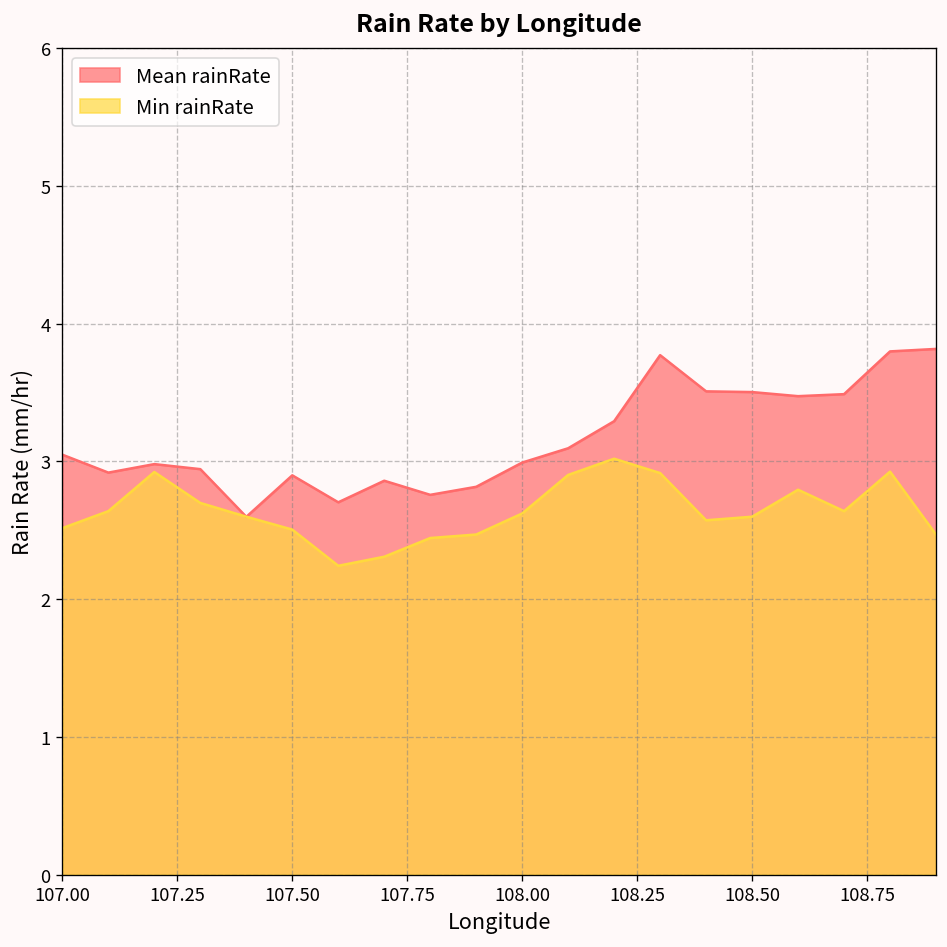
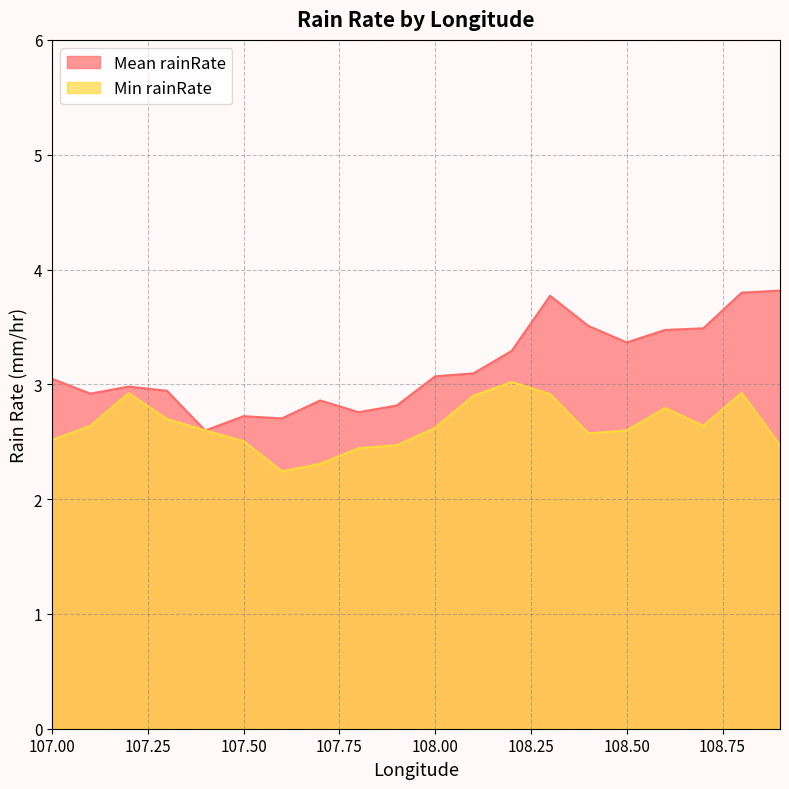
  {
    "Mean rainRate": {
      "107.00": 3.05,
-     "107.50": 2.90,
-     "108.00": 2.99,
-     "108.50": 3.50
+     "107.50": 2.72,
+     "108.00": 3.07,
+     "108.50": 3.36
    },
    "Min rainRate": {
      "107.00": 2.52,
      "107.50": 2.50,
      "108.00": 2.62,
      "108.50": 2.60
    }
  }
